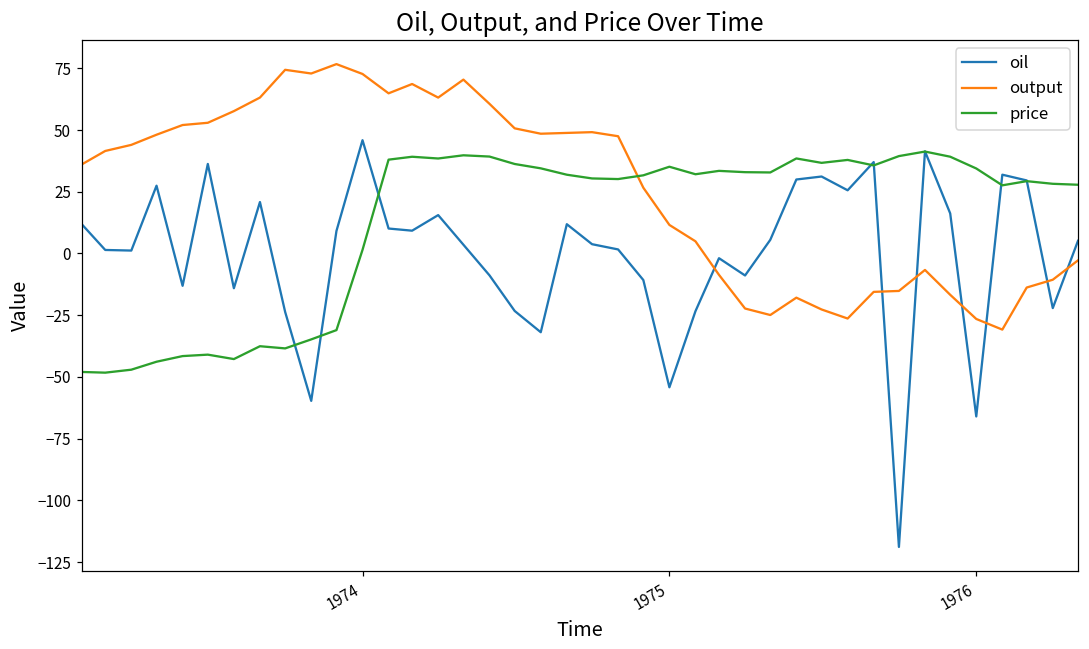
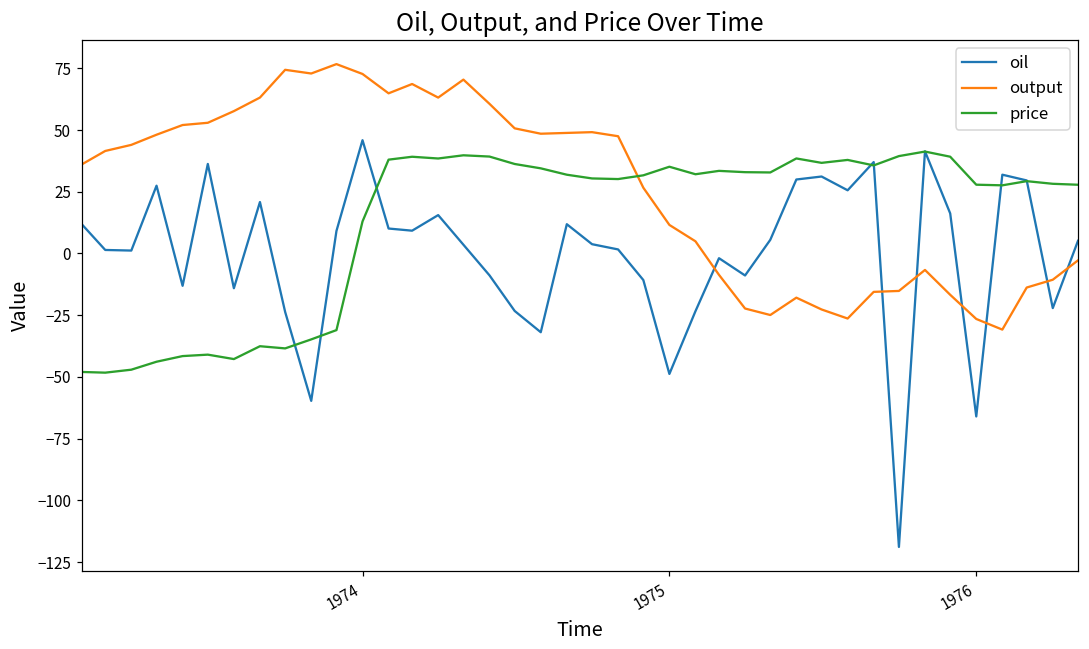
  {
    "oil": {
      "1974": 46,
-     "1975": -54,
+     "1975": -49,
      "1976": -66
    },
    "output": {
      "1974": 73,
      "1975": 12,
      "1976": -27
    },
    "price": {
-     "1974": 1,
+     "1974": 13,
      "1975": 35,
-     "1976": 34
+     "1976": 28
    }
  }
